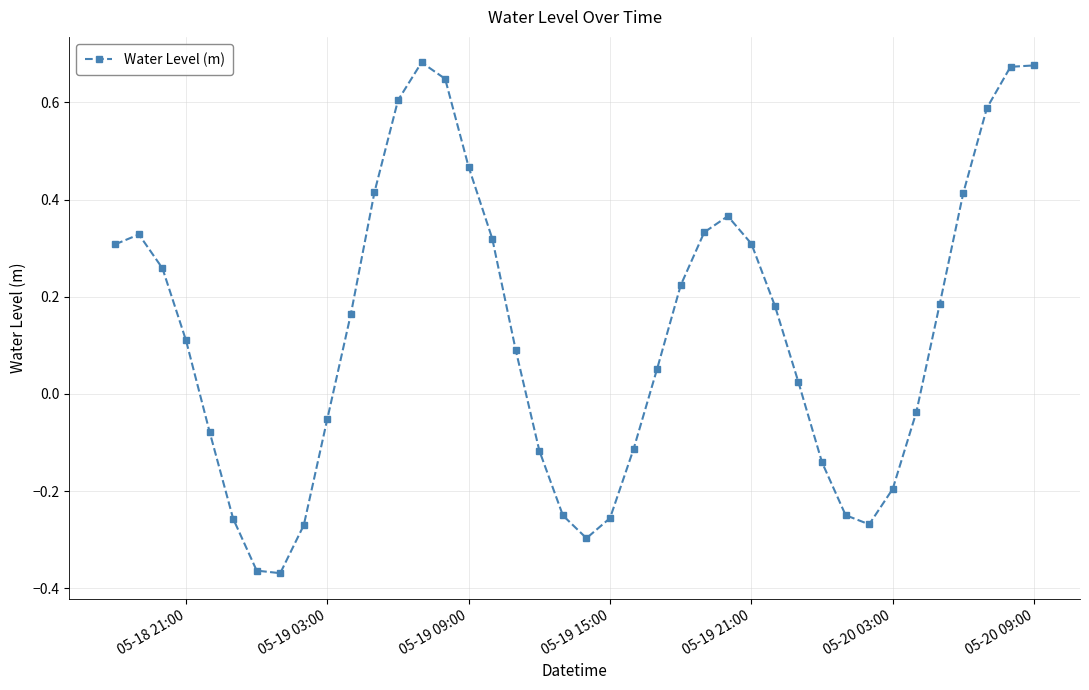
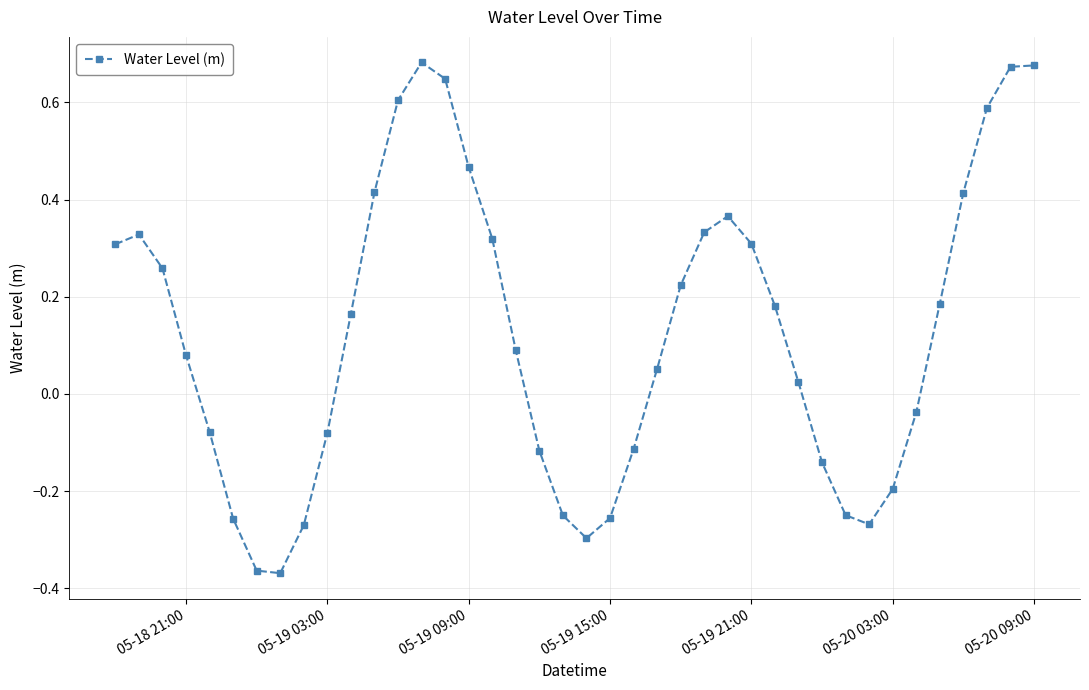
  {
-   "05-18 21:00": 0.11,
-   "05-19 03:00": -0.05,
+   "05-18 21:00": 0.08,
+   "05-19 03:00": -0.08,
    "05-19 09:00": 0.47,
    "05-19 15:00": -0.26,
    "05-19 21:00": 0.31,
    "05-20 03:00": -0.20,
    "05-20 09:00": 0.68
  }
